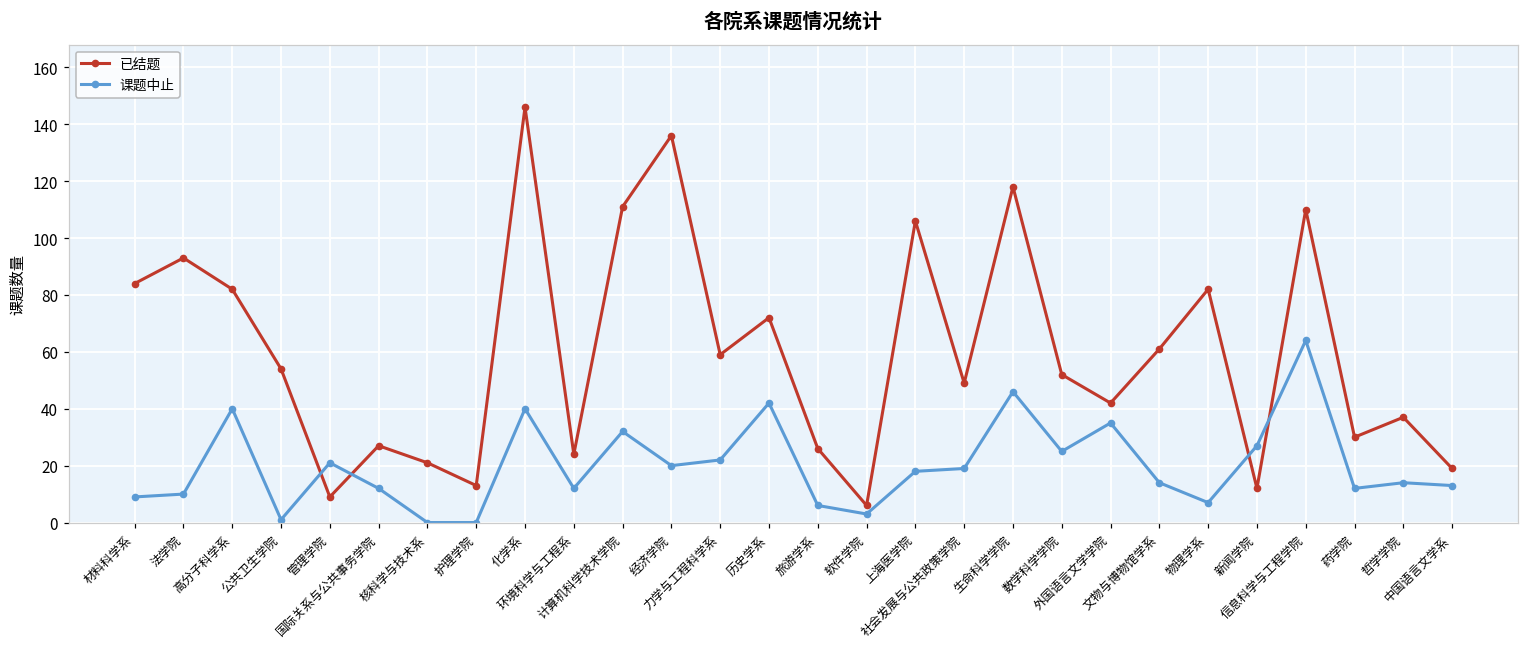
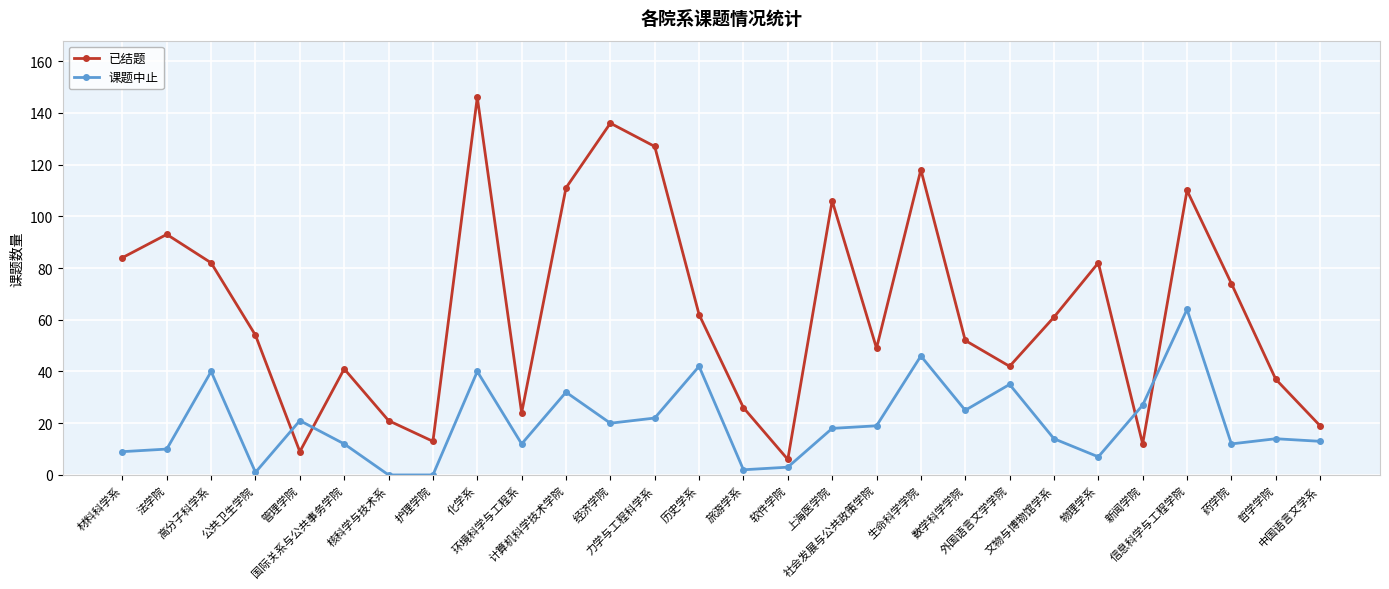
  {
    "已结题": {
      "材料科学系": 84,
      "法学院": 93,
      "高分子科学系": 82,
      "公共卫生学院": 54,
      "管理学院": 9,
-     "国际关系与公共事务学院": 27,
+     "国际关系与公共事务学院": 41,
      "核科学与技术系": 21,
      "护理学院": 13,
      "化学系": 146,
      "环境科学与工程系": 24,
      "计算机科学技术学院": 111,
      "经济学院": 136,
-     "力学与工程科学系": 59,
-     "历史学系": 72,
+     "力学与工程科学系": 127,
+     "历史学系": 62,
      "旅游学系": 26,
      "软件学院": 6,
      "上海医学院": 106,
      "社会发展与公共政策学院": 49,
      "生命科学学院": 118,
      "数学科学学院": 52,
      "外国语言文学学院": 42,
      "文物与博物馆学系": 61,
      "物理学系": 82,
      "新闻学院": 12,
      "信息科学与工程学院": 110,
-     "药学院": 30,
+     "药学院": 74,
      "哲学学院": 37,
      "中国语言文学系": 19
    },
    "课题中止": {
      "材料科学系": 9,
      "法学院": 10,
      "高分子科学系": 40,
      "公共卫生学院": 1,
      "管理学院": 21,
      "国际关系与公共事务学院": 12,
      "核科学与技术系": 0,
      "护理学院": 0,
      "化学系": 40,
      "环境科学与工程系": 12,
      "计算机科学技术学院": 32,
      "经济学院": 20,
      "力学与工程科学系": 22,
      "历史学系": 42,
-     "旅游学系": 6,
+     "旅游学系": 2,
      "软件学院": 3,
      "上海医学院": 18,
      "社会发展与公共政策学院": 19,
      "生命科学学院": 46,
      "数学科学学院": 25,
      "外国语言文学学院": 35,
      "文物与博物馆学系": 14,
      "物理学系": 7,
      "新闻学院": 27,
      "信息科学与工程学院": 64,
      "药学院": 12,
      "哲学学院": 14,
      "中国语言文学系": 13
    }
  }
